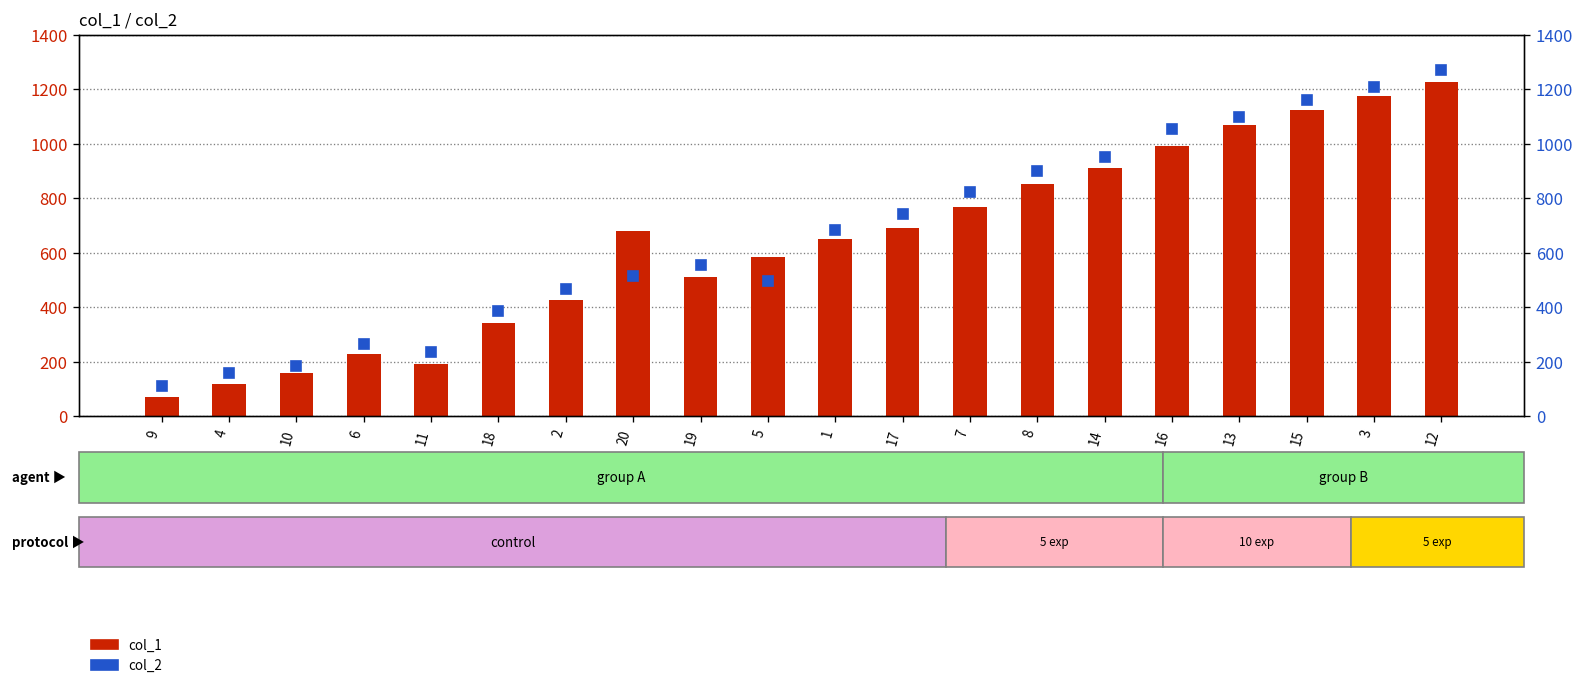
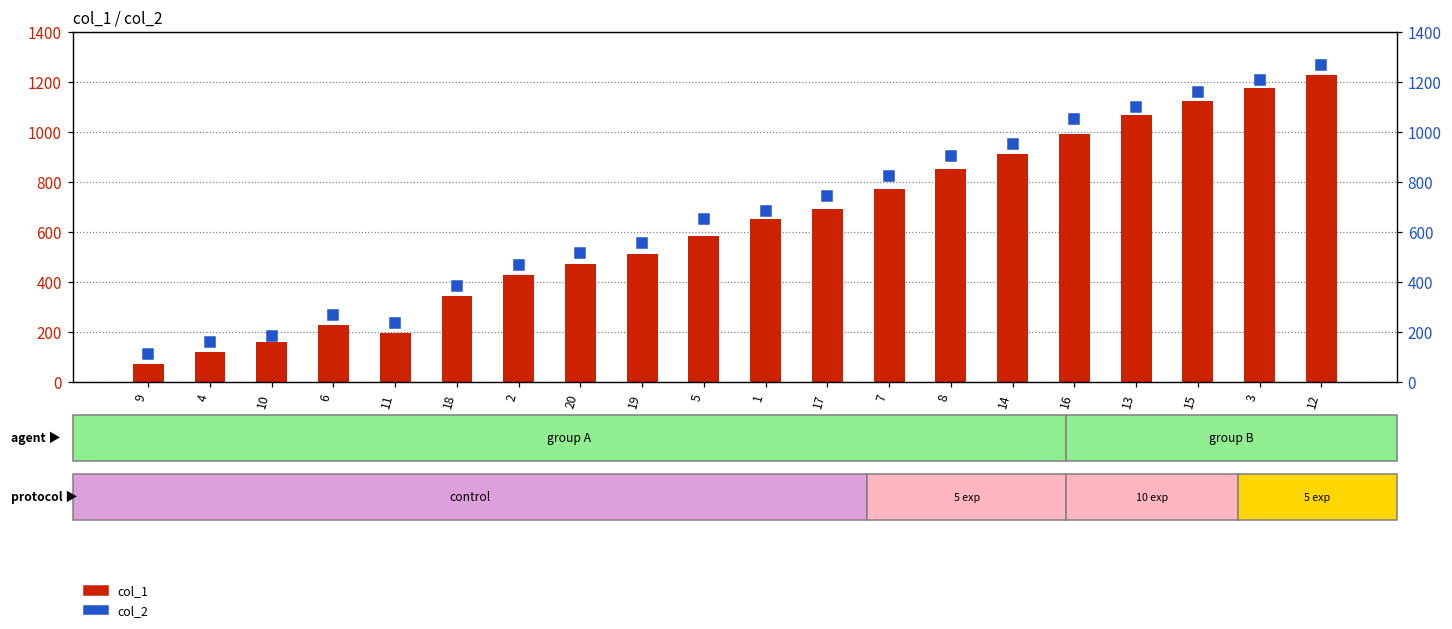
  {
    "col_1": {
      "9": 70,
      "4": 120,
      "10": 160,
      "6": 230,
      "11": 190,
      "18": 340,
      "2": 430,
-     "20": 680,
+     "20": 470,
      "19": 510,
      "5": 580,
      "1": 650,
      "17": 690,
      "7": 770,
      "8": 850,
      "14": 910,
      "16": 990,
      "13": 1070,
      "15": 1120,
      "3": 1170,
      "12": 1230
    },
    "col_2": {
      "9": 110,
      "4": 160,
      "10": 180,
      "6": 270,
      "11": 240,
      "18": 380,
      "2": 470,
      "20": 510,
      "19": 560,
-     "5": 500,
+     "5": 650,
      "1": 680,
      "17": 740,
      "7": 820,
      "8": 900,
      "14": 950,
      "16": 1050,
      "13": 1100,
      "15": 1160,
      "3": 1210,
      "12": 1270
    }
  }
